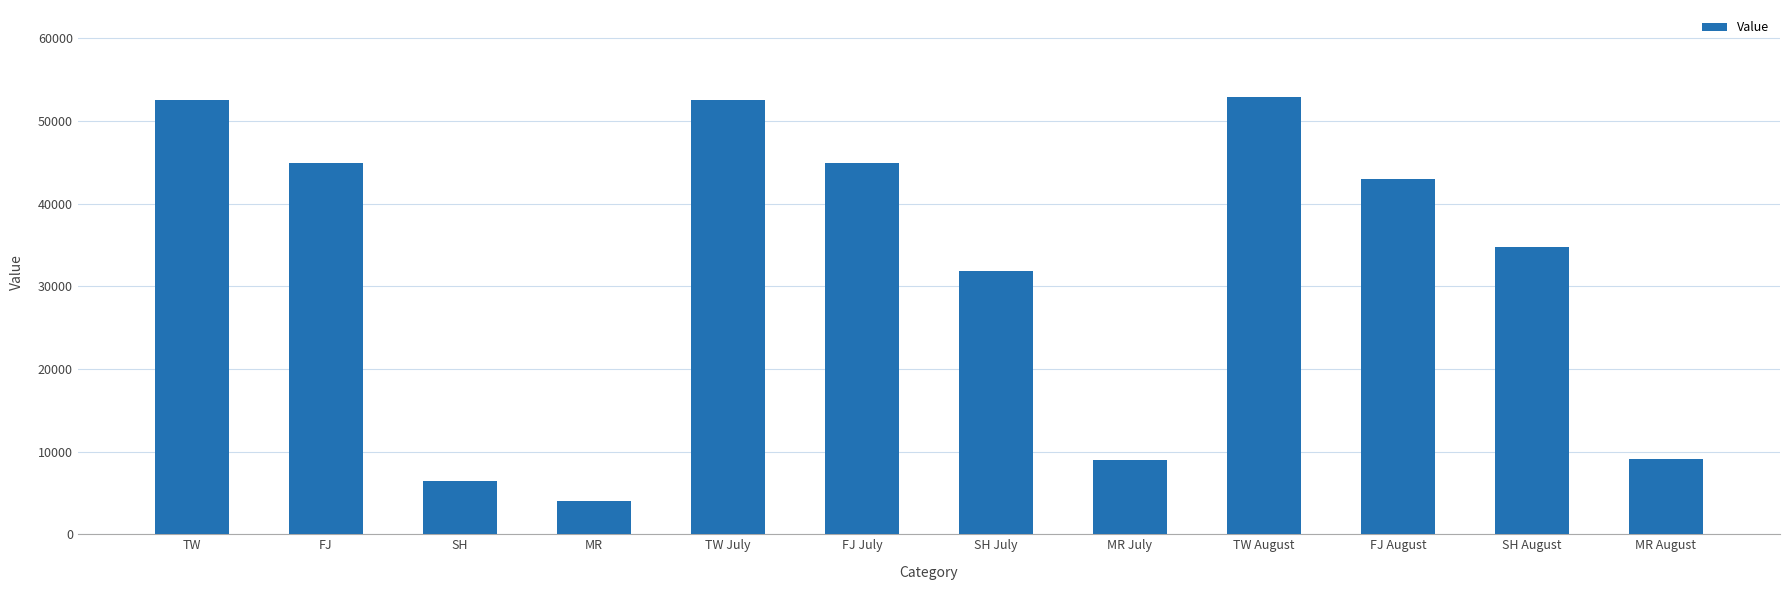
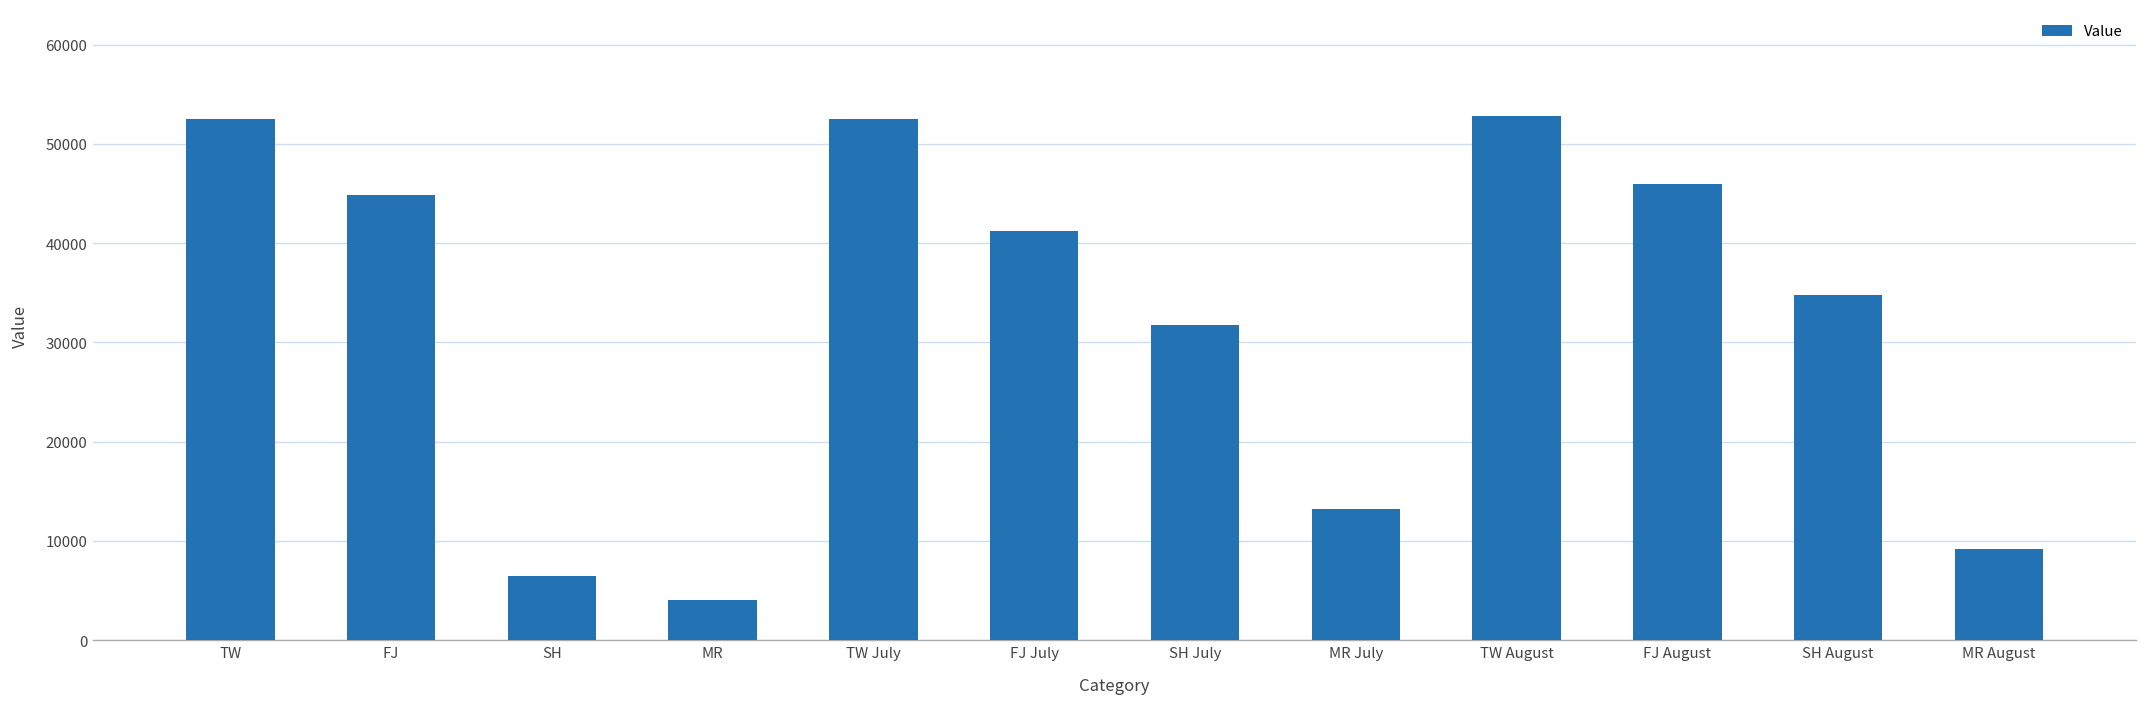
  {
    "TW": 53000,
    "FJ": 45000,
    "SH": 6000,
    "MR": 4000,
    "TW July": 53000,
-   "FJ July": 45000,
+   "FJ July": 41000,
    "SH July": 32000,
-   "MR July": 9000,
+   "MR July": 13000,
    "TW August": 53000,
-   "FJ August": 43000,
+   "FJ August": 46000,
    "SH August": 35000,
    "MR August": 9000
  }
